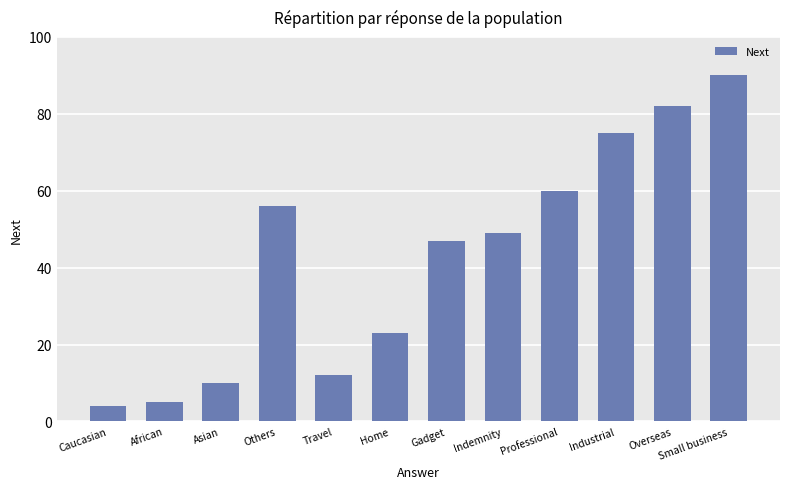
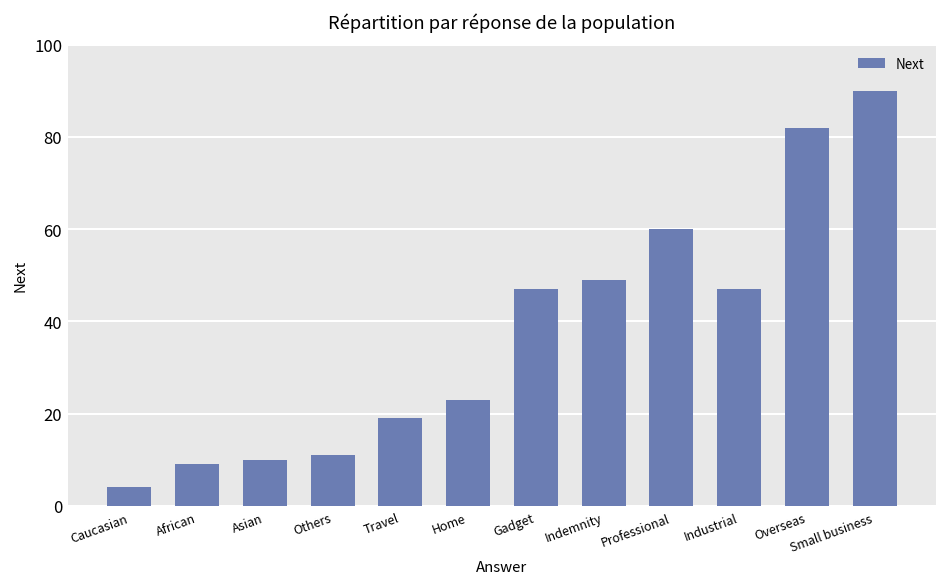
  {
    "Caucasian": 4,
-   "African": 5,
+   "African": 9,
    "Asian": 10,
-   "Others": 56,
-   "Travel": 12,
+   "Others": 11,
+   "Travel": 19,
    "Home": 23,
    "Gadget": 47,
    "Indemnity": 49,
    "Professional": 60,
-   "Industrial": 75,
+   "Industrial": 47,
    "Overseas": 82,
    "Small business": 90
  }
